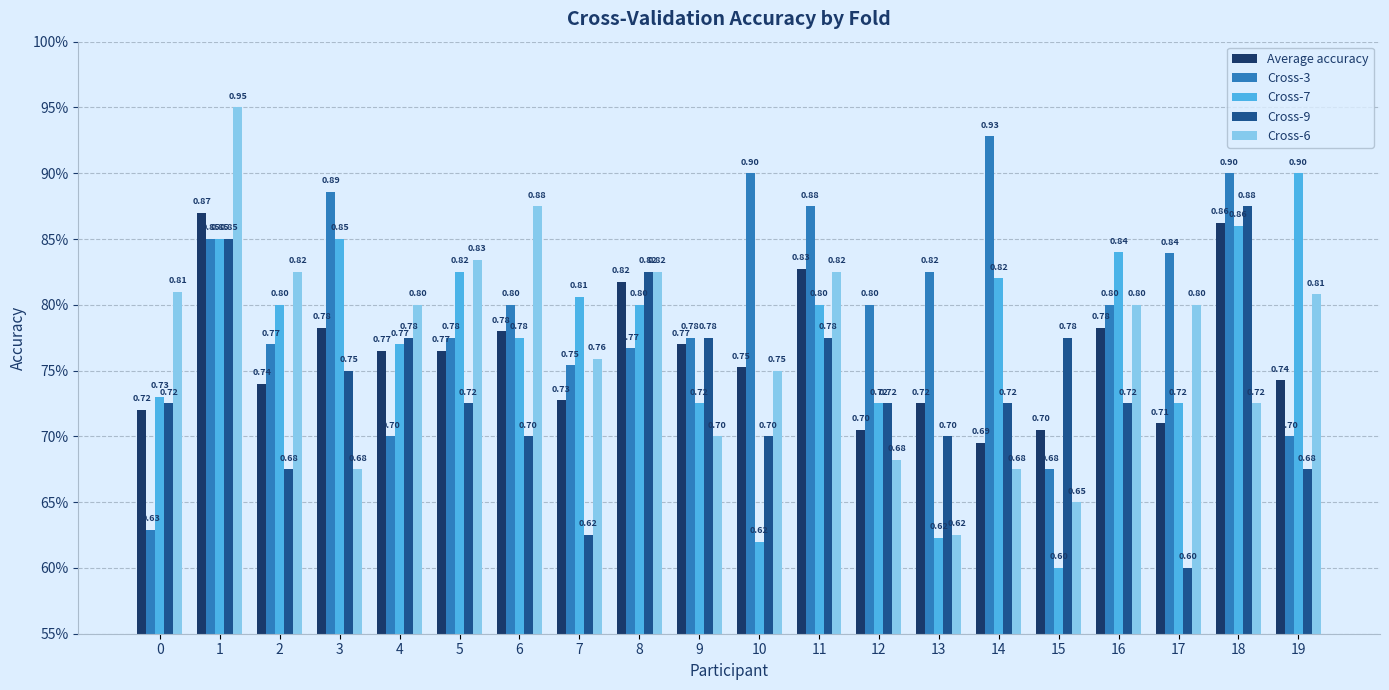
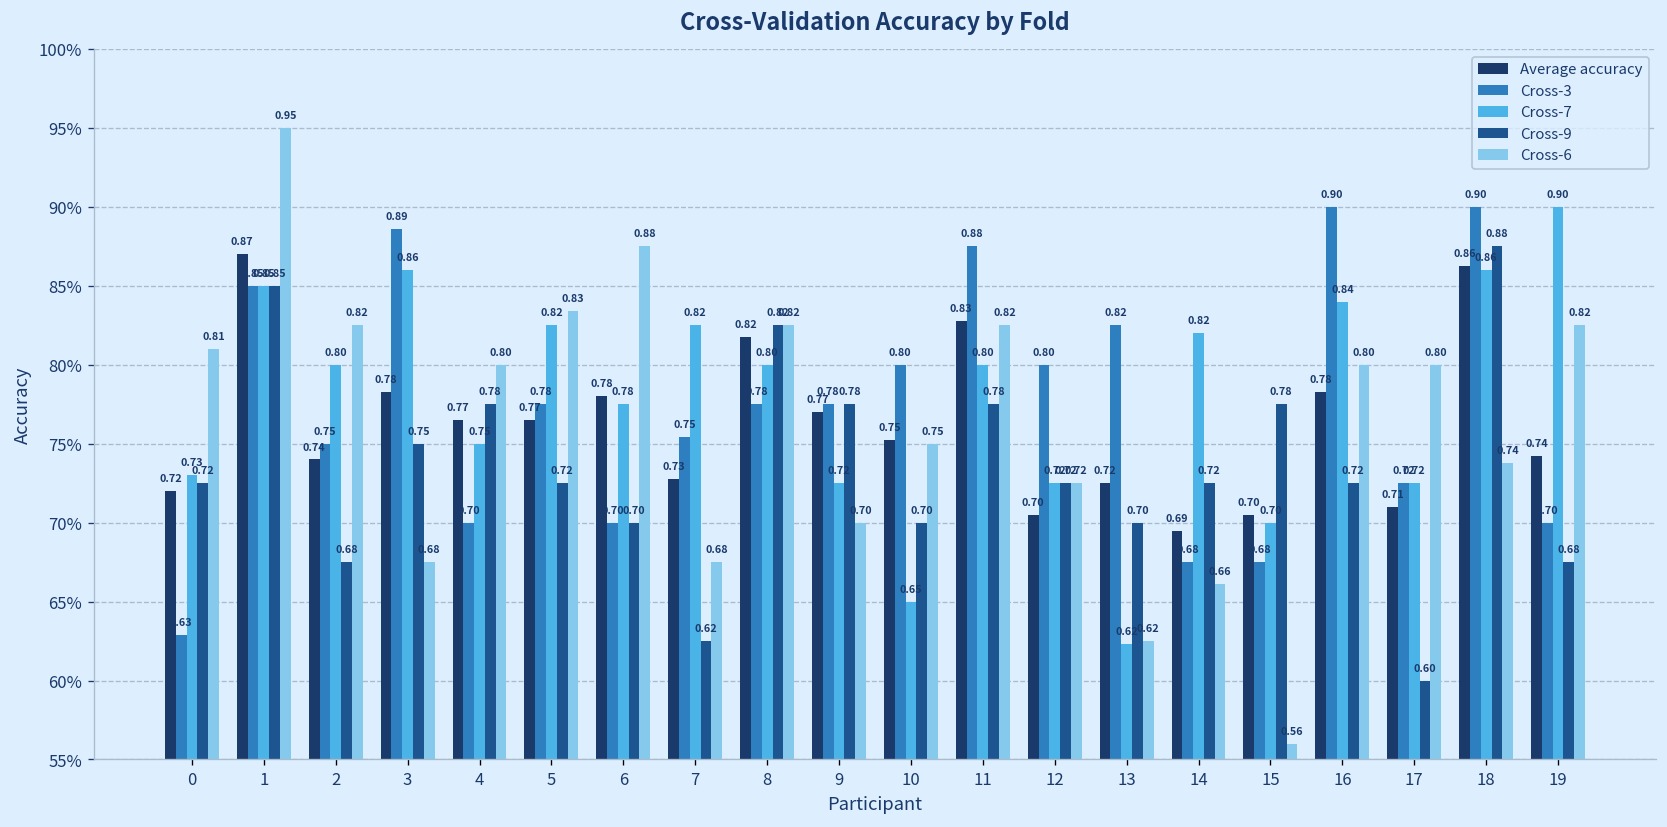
  {
    "Cross-3": {
      "0": 0.63,
-     "2": 0.77,
+     "2": 0.75,
      "3": 0.89,
      "4": 0.70,
      "5": 0.77,
-     "6": 0.80,
+     "6": 0.70,
      "7": 0.75,
-     "8": 0.77,
+     "8": 0.78,
      "9": 0.77,
-     "10": 0.90,
+     "10": 0.80,
      "11": 0.88,
      "12": 0.80,
      "13": 0.82,
-     "14": 0.93,
+     "14": 0.68,
      "15": 0.68,
-     "16": 0.80,
-     "17": 0.84,
+     "16": 0.90,
+     "17": 0.72,
      "18": 0.90,
      "19": 0.70
    },
    "Cross-7": {
      "0": 0.73,
      "2": 0.80,
-     "3": 0.85,
-     "4": 0.77,
+     "3": 0.86,
+     "4": 0.75,
      "5": 0.82,
      "6": 0.78,
-     "7": 0.81,
+     "7": 0.82,
      "8": 0.80,
      "9": 0.72,
-     "10": 0.62,
+     "10": 0.65,
      "11": 0.80,
      "13": 0.62,
      "14": 0.82,
-     "15": 0.60,
+     "15": 0.70,
      "16": 0.84,
      "18": 0.86,
      "19": 0.90
    },
    "Cross-6": {
      "0": 0.81,
      "1": 0.95,
      "2": 0.82,
      "3": 0.68,
      "4": 0.80,
      "5": 0.83,
      "6": 0.88,
-     "7": 0.76,
+     "7": 0.68,
      "9": 0.70,
      "10": 0.75,
      "11": 0.82,
-     "12": 0.68,
+     "12": 0.72,
      "13": 0.62,
-     "14": 0.68,
-     "15": 0.65,
+     "14": 0.66,
+     "15": 0.56,
      "16": 0.80,
      "17": 0.80,
-     "18": 0.72,
-     "19": 0.81
+     "18": 0.74,
+     "19": 0.82
    }
  }
